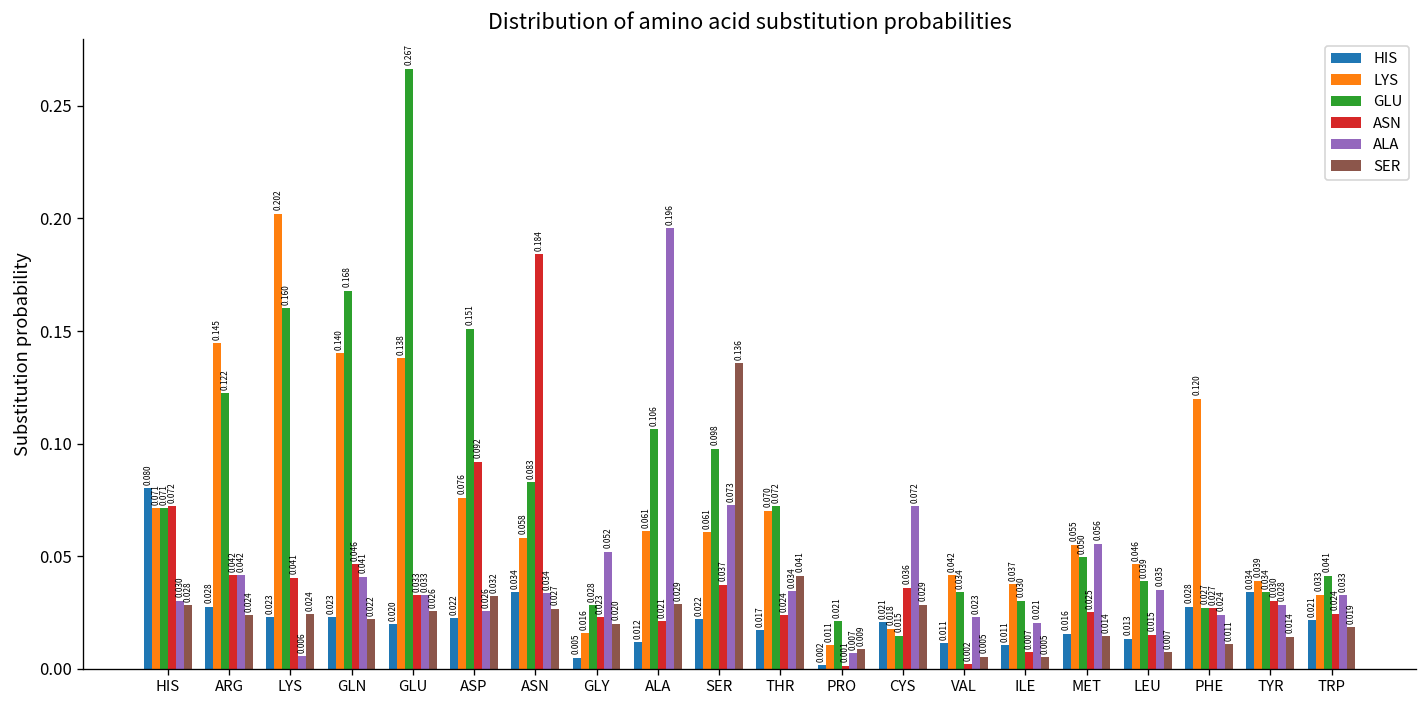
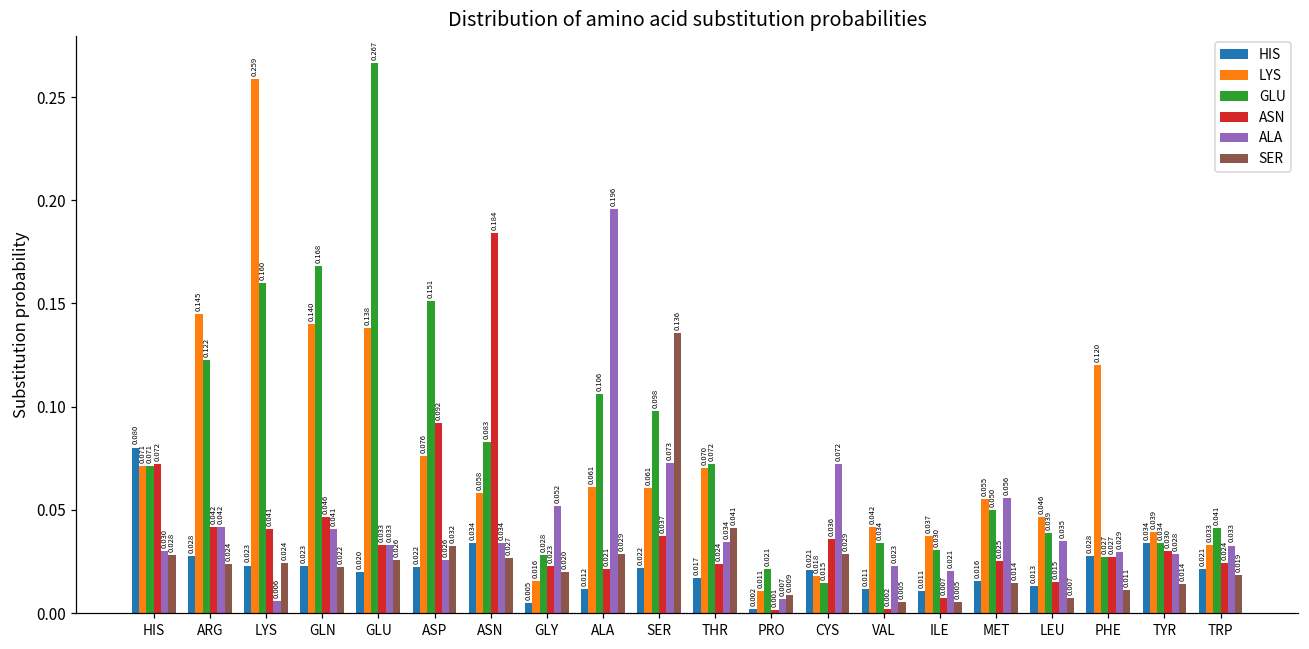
  {
    "HIS": {
      "HIS": 0.080,
      "ARG": 0.028,
      "LYS": 0.023,
      "GLN": 0.023,
      "GLU": 0.020,
      "ASP": 0.022,
      "ASN": 0.034,
      "GLY": 0.005,
      "ALA": 0.012,
      "SER": 0.022,
      "THR": 0.017,
      "PRO": 0.002,
      "CYS": 0.021,
      "VAL": 0.011,
      "ILE": 0.011,
      "MET": 0.016,
      "LEU": 0.013,
      "PHE": 0.028,
      "TYR": 0.034,
      "TRP": 0.021
    },
    "LYS": {
      "ARG": 0.145,
-     "LYS": 0.202,
+     "LYS": 0.259,
      "GLN": 0.140,
      "GLU": 0.138,
      "ASP": 0.076,
      "ASN": 0.058,
      "GLY": 0.016,
      "ALA": 0.061,
      "SER": 0.061,
      "THR": 0.070,
      "PRO": 0.011,
      "CYS": 0.018,
      "VAL": 0.042,
      "ILE": 0.037,
      "MET": 0.055,
      "LEU": 0.046,
      "PHE": 0.120,
      "TYR": 0.039,
      "TRP": 0.033
    },
    "GLU": {
      "ARG": 0.122,
      "LYS": 0.160,
      "GLN": 0.168,
      "GLU": 0.267,
      "ASP": 0.151,
      "ASN": 0.083,
      "GLY": 0.028,
      "ALA": 0.106,
      "SER": 0.098,
      "THR": 0.072,
      "PRO": 0.021,
      "CYS": 0.015,
      "VAL": 0.034,
      "ILE": 0.030,
      "MET": 0.050,
      "LEU": 0.039,
      "TYR": 0.034,
      "TRP": 0.041
    },
    "ASN": {
      "LYS": 0.041,
      "GLN": 0.046,
      "ASP": 0.092,
      "ASN": 0.184,
      "GLY": 0.023,
      "ALA": 0.021,
      "SER": 0.037,
      "THR": 0.024,
      "PRO": 0.001,
      "CYS": 0.036,
      "VAL": 0.002,
      "ILE": 0.007,
      "MET": 0.025,
      "LEU": 0.015,
      "TYR": 0.030,
      "TRP": 0.024
    },
    "ALA": {
      "HIS": 0.030,
      "LYS": 0.006,
      "GLN": 0.041,
      "ASP": 0.026,
      "ASN": 0.034,
      "GLY": 0.052,
      "ALA": 0.196,
      "SER": 0.073,
      "THR": 0.034,
      "PRO": 0.007,
      "CYS": 0.072,
      "VAL": 0.023,
      "ILE": 0.021,
      "MET": 0.056,
      "LEU": 0.035,
-     "PHE": 0.024,
+     "PHE": 0.029,
      "TYR": 0.028,
      "TRP": 0.033
    },
    "SER": {
      "HIS": 0.028,
      "ARG": 0.024,
      "LYS": 0.024,
      "GLN": 0.022,
      "GLU": 0.026,
      "ASP": 0.032,
      "ASN": 0.027,
      "GLY": 0.020,
      "ALA": 0.029,
      "SER": 0.136,
      "THR": 0.041,
      "PRO": 0.009,
      "CYS": 0.029,
      "VAL": 0.005,
      "ILE": 0.005,
      "MET": 0.014,
      "LEU": 0.007,
      "PHE": 0.011,
      "TYR": 0.014,
      "TRP": 0.019
    }
  }
